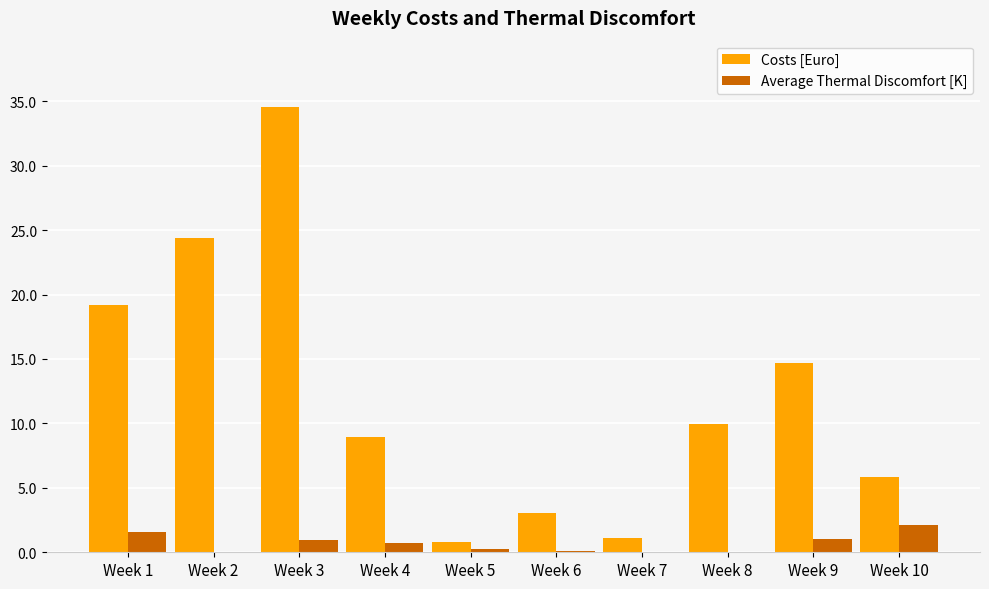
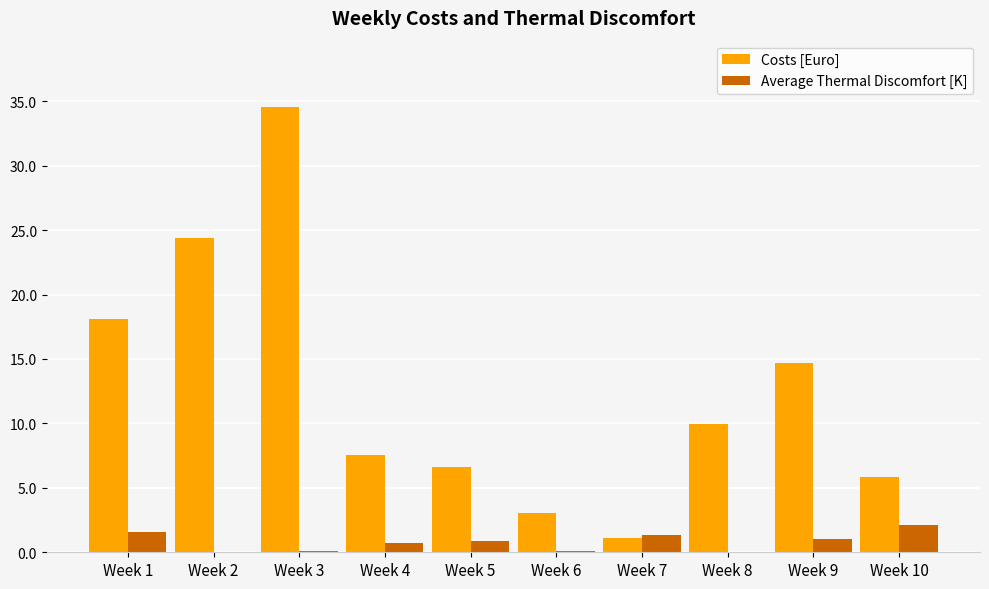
  {
    "Costs [Euro]": {
-     "Week 1": 19.2,
+     "Week 1": 18.1,
      "Week 2": 24.4,
      "Week 3": 34.5,
-     "Week 4": 9.0,
-     "Week 5": 0.8,
+     "Week 4": 7.5,
+     "Week 5": 6.6,
      "Week 6": 3.1,
      "Week 7": 1.1,
      "Week 8": 10.0,
      "Week 9": 14.7,
      "Week 10": 5.8
    },
    "Average Thermal Discomfort [K]": {
      "Week 1": 1.6,
      "Week 2": 0.0,
-     "Week 3": 0.9,
+     "Week 3": 0.1,
      "Week 4": 0.7,
-     "Week 5": 0.2,
-     "Week 7": 0.0,
+     "Week 5": 0.9,
+     "Week 7": 1.4,
      "Week 9": 1.0,
      "Week 10": 2.1
    }
  }
